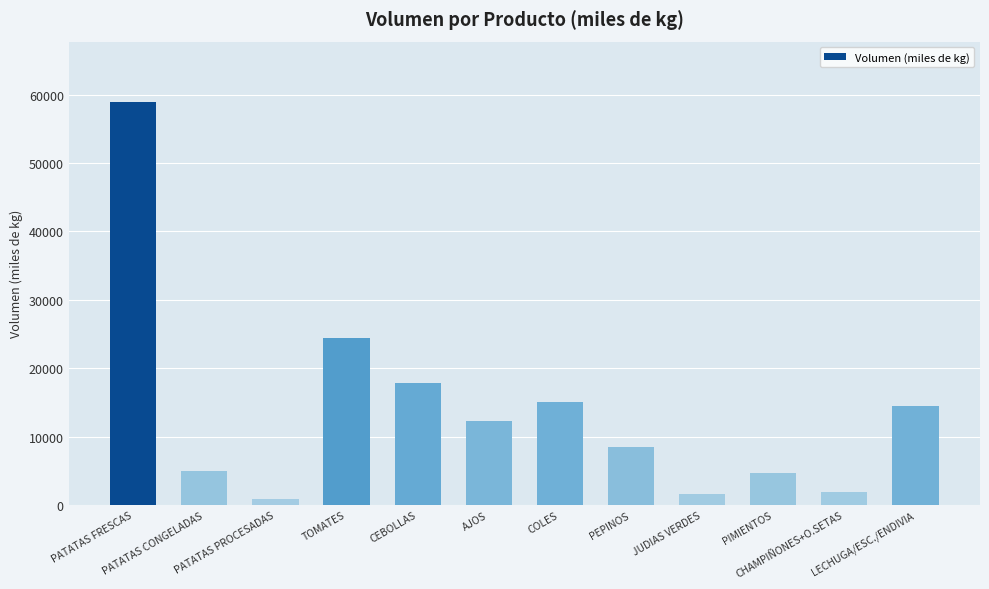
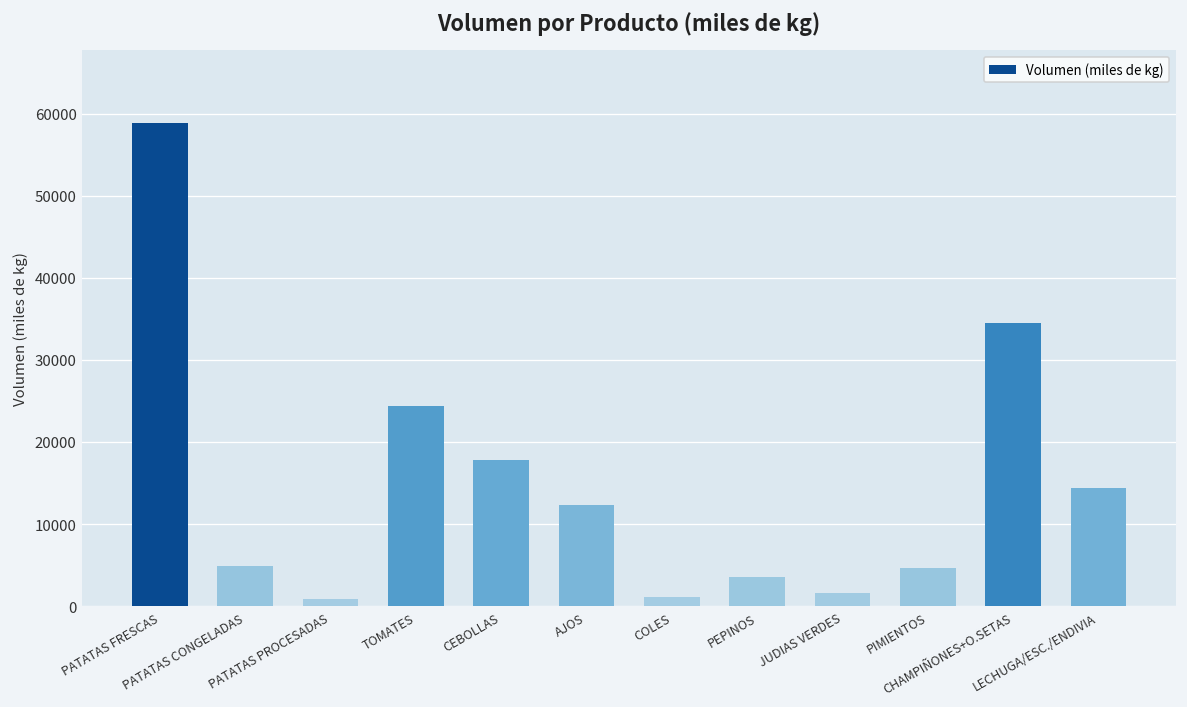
  {
    "PATATAS FRESCAS": 59000,
    "PATATAS CONGELADAS": 5000,
    "PATATAS PROCESADAS": 1000,
    "TOMATES": 24000,
    "CEBOLLAS": 18000,
    "AJOS": 12000,
-   "COLES": 15000,
-   "PEPINOS": 8000,
+   "COLES": 1000,
+   "PEPINOS": 4000,
    "JUDIAS VERDES": 2000,
    "PIMIENTOS": 5000,
-   "CHAMPIÑONES+O.SETAS": 2000,
+   "CHAMPIÑONES+O.SETAS": 34000,
    "LECHUGA/ESC./ENDIVIA": 14000
  }
